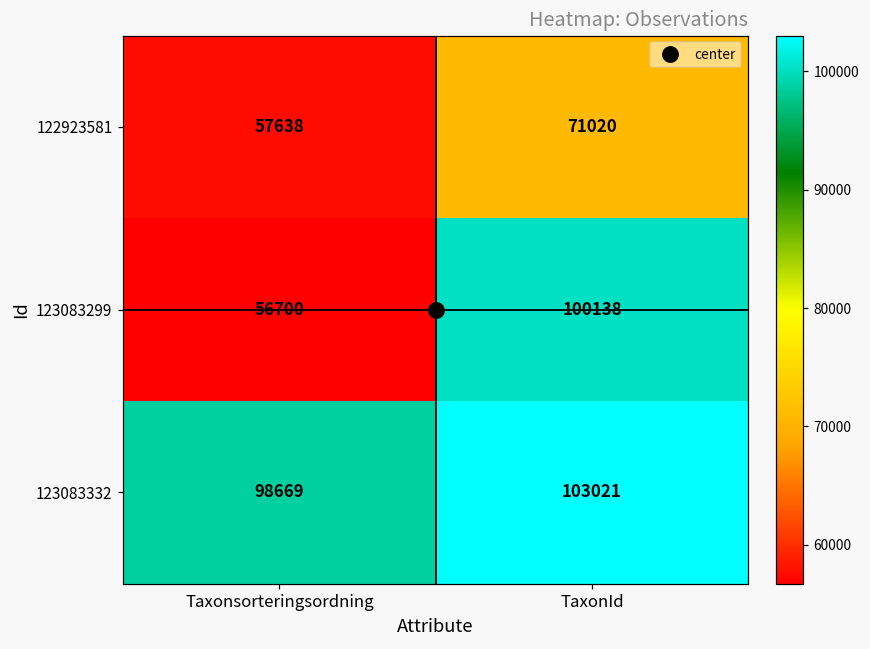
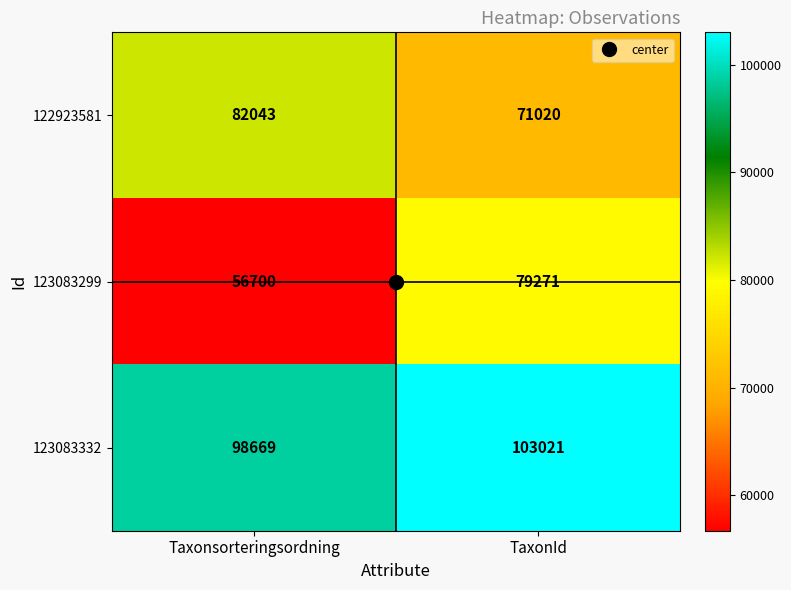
  {
    "122923581": {
-     "Taxonsorteringsordning": 57638,
+     "Taxonsorteringsordning": 82043,
      "TaxonId": 71020
    },
    "123083299": {
      "Taxonsorteringsordning": 56700,
-     "TaxonId": 100138
+     "TaxonId": 79271
    },
    "123083332": {
      "Taxonsorteringsordning": 98669,
      "TaxonId": 103021
    }
  }
